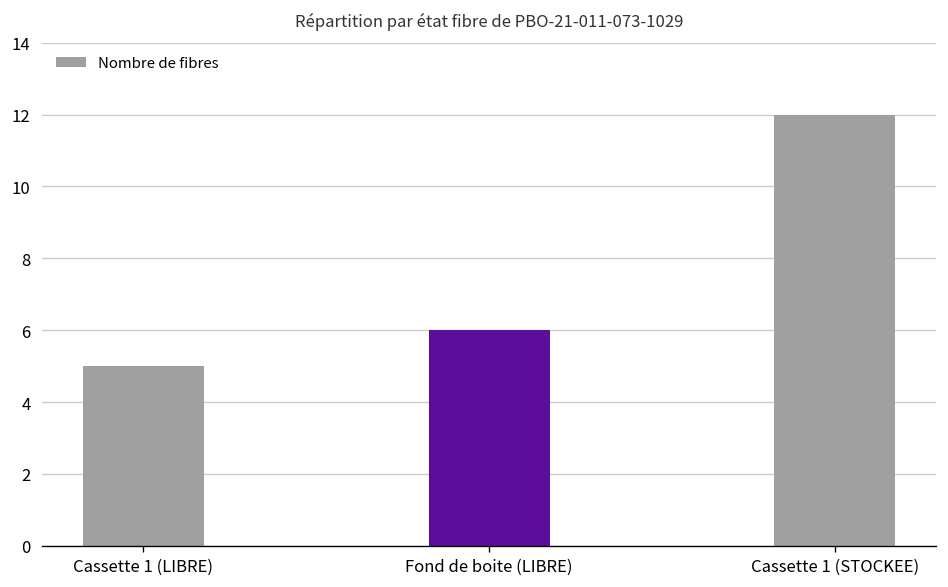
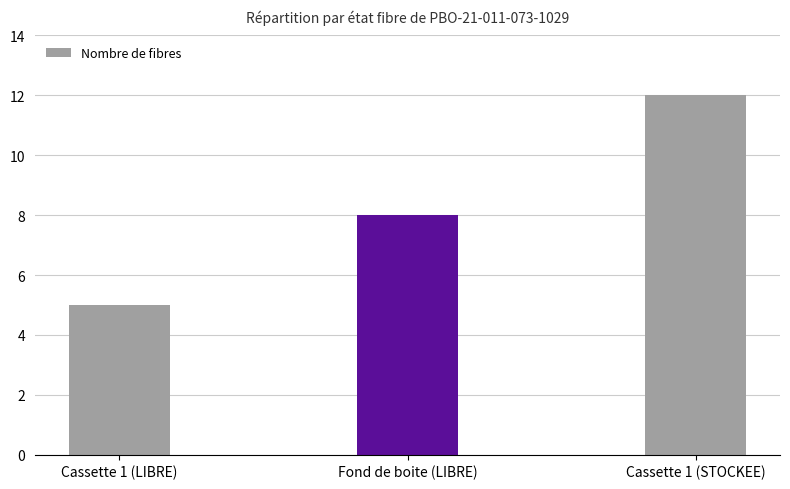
  {
    "Cassette 1 (LIBRE)": 5,
-   "Fond de boite (LIBRE)": 6,
+   "Fond de boite (LIBRE)": 8,
    "Cassette 1 (STOCKEE)": 12
  }
